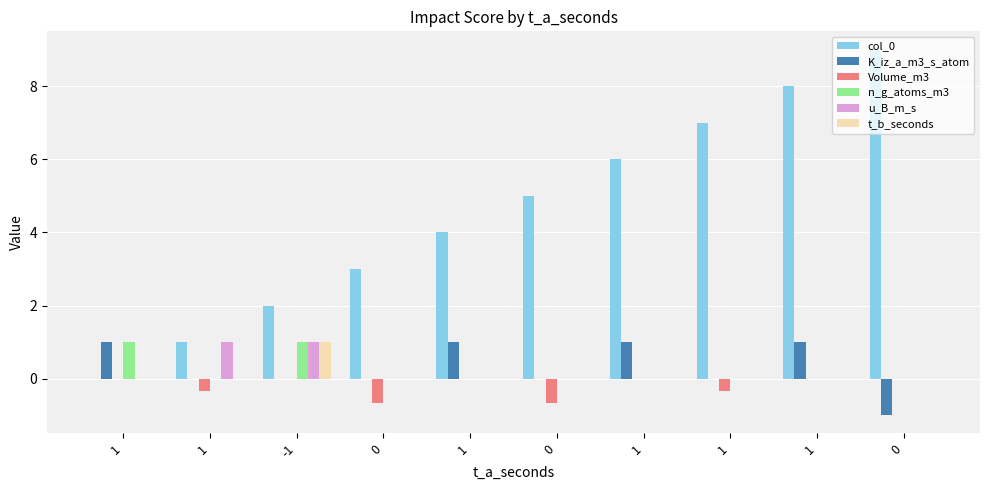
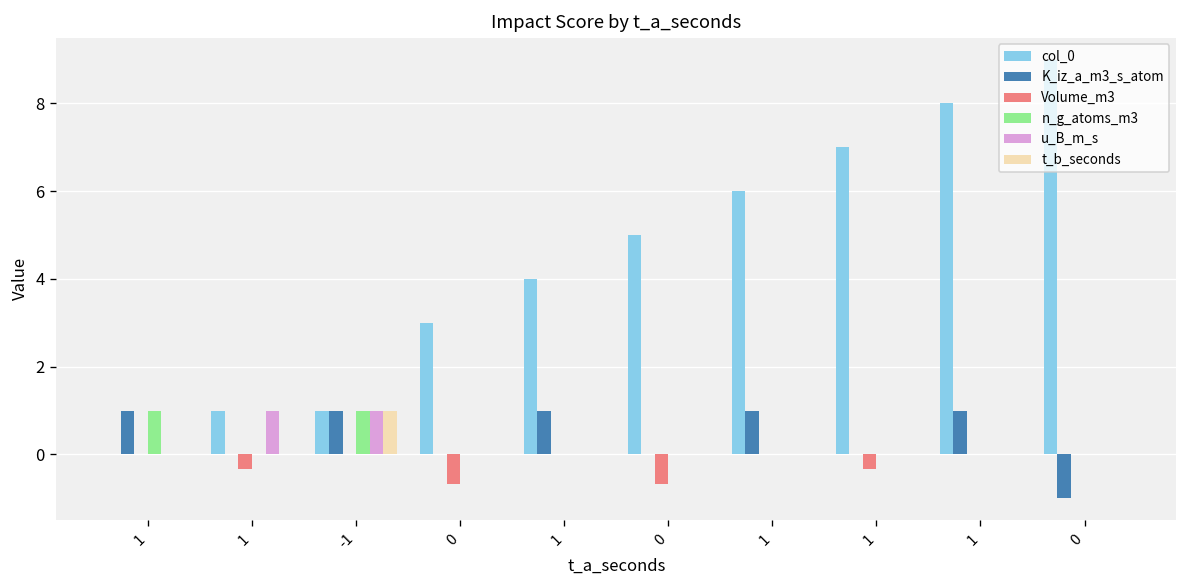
  {
    "col_0": {
-     "-1": 2
+     "-1": 1
    },
    "K_iz_a_m3_s_atom": {
-     "-1": 0
+     "-1": 1
    },
    "Volume_m3": {
      "-1": 0
    },
    "n_g_atoms_m3": {
      "-1": 1
    },
    "u_B_m_s": {
      "-1": 1
    },
    "t_b_seconds": {
      "-1": 1
    }
  }
